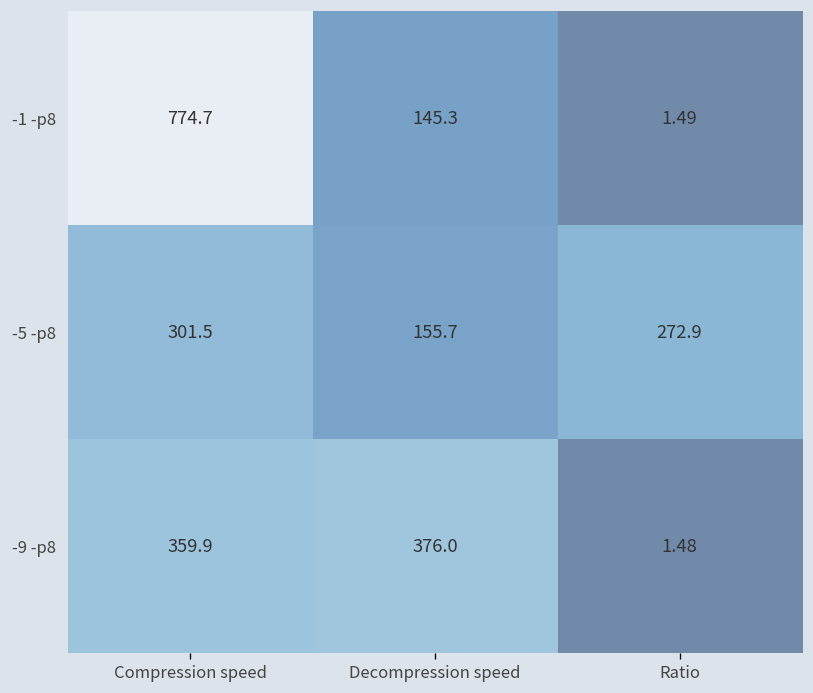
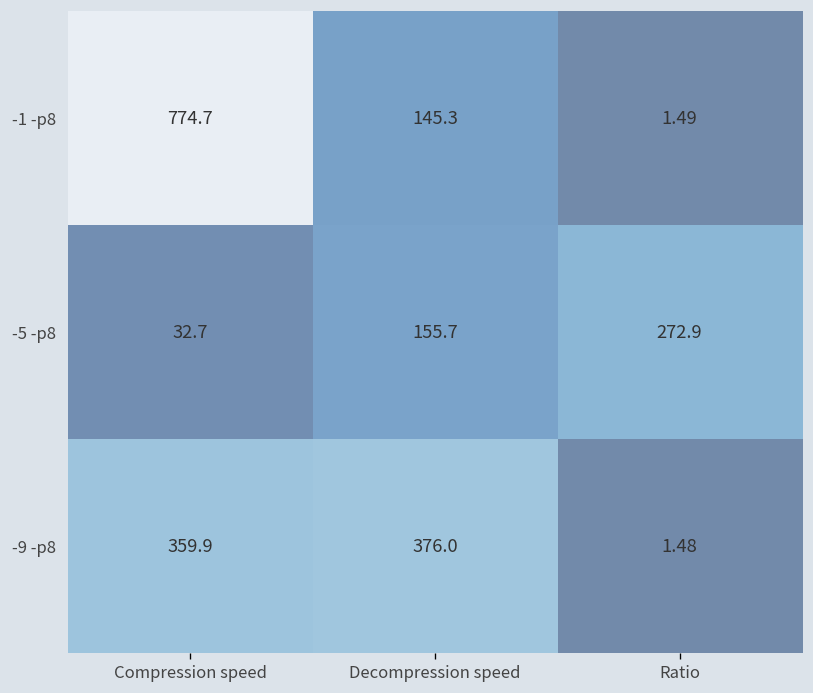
  {
    "-1 -p8": {
      "Compression speed": 774.7,
      "Decompression speed": 145.3,
      "Ratio": 1.49
    },
    "-5 -p8": {
-     "Compression speed": 301.5,
+     "Compression speed": 32.7,
      "Decompression speed": 155.7,
      "Ratio": 272.9
    },
    "-9 -p8": {
      "Compression speed": 359.9,
      "Decompression speed": 376.0,
      "Ratio": 1.48
    }
  }
